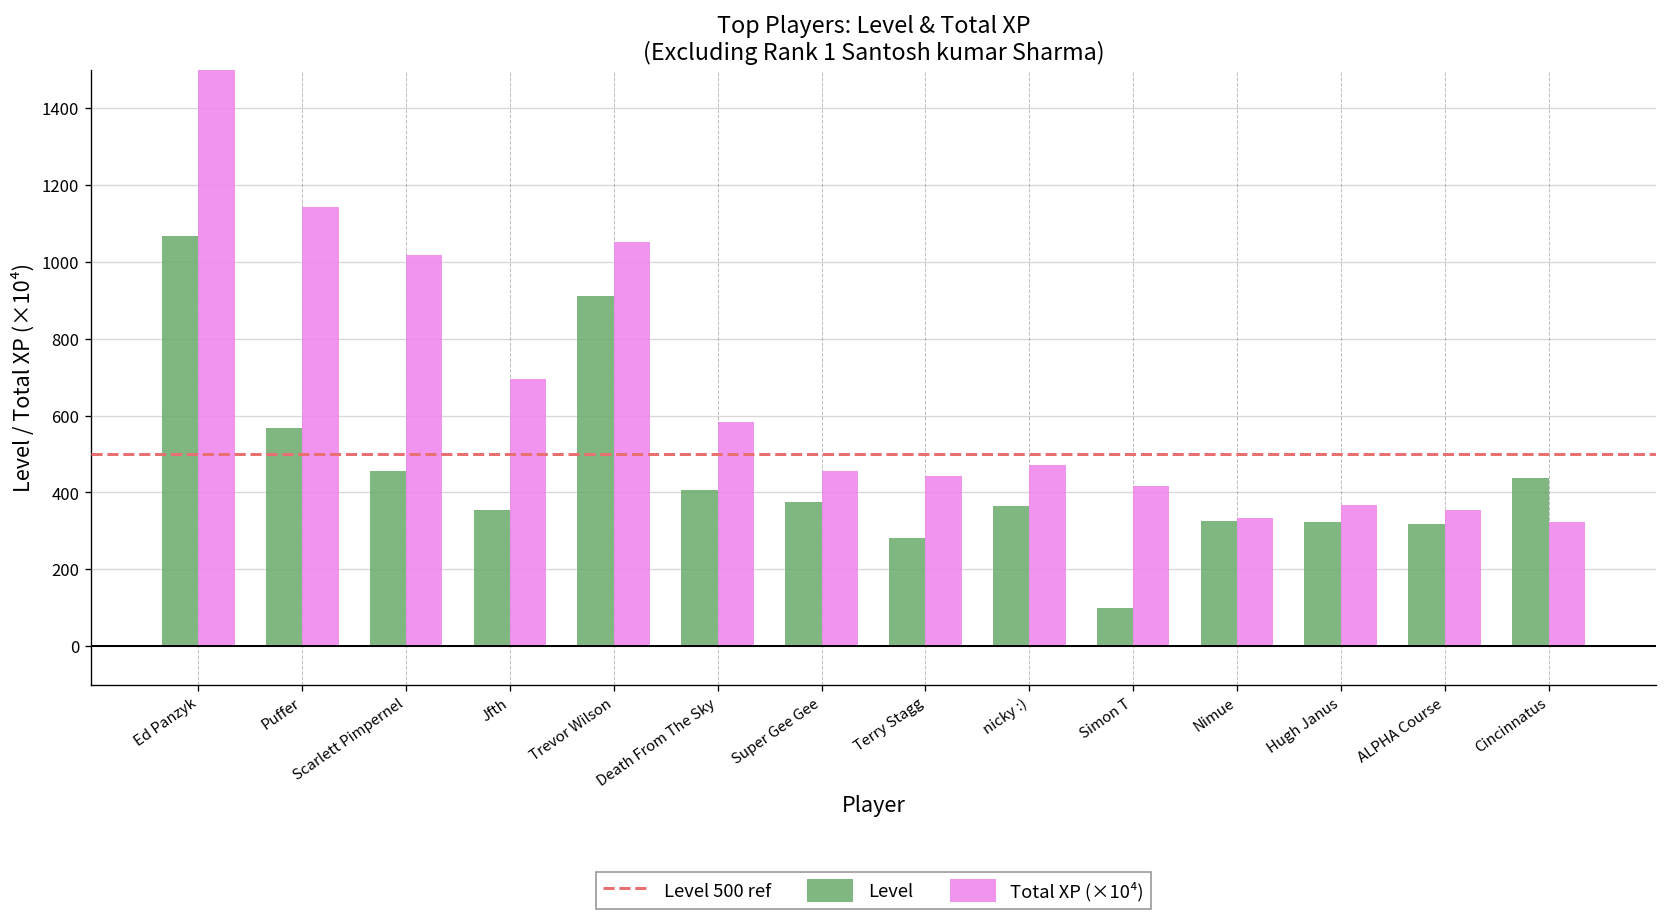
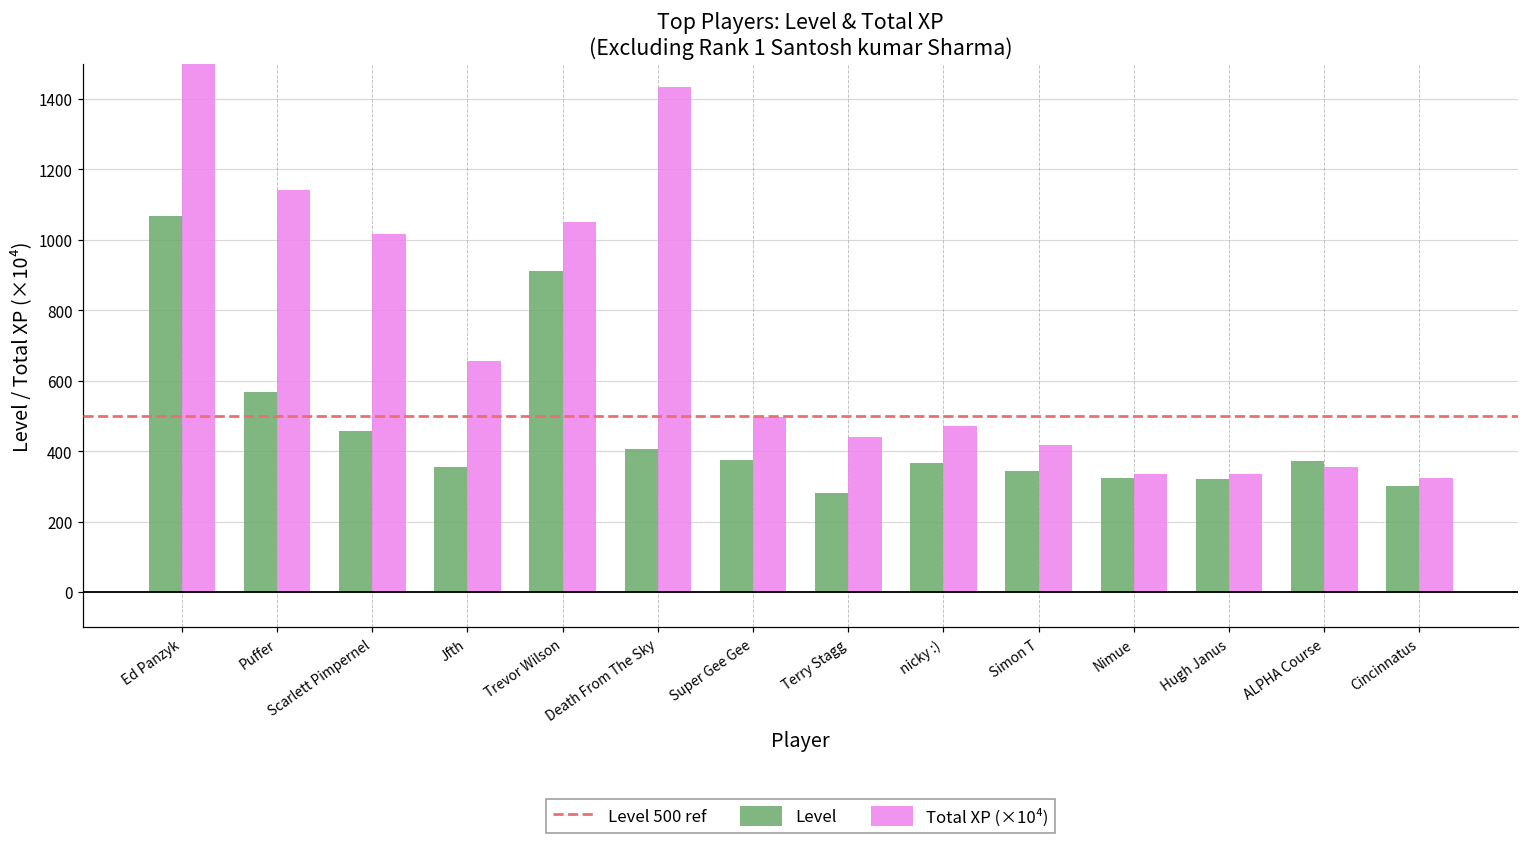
  {
    "Level": {
      "Ed Panzyk": 1070,
      "Puffer": 570,
      "Scarlett Pimpernel": 460,
      "Jfth": 350,
      "Trevor Wilson": 910,
      "Death From The Sky": 410,
      "Super Gee Gee": 370,
      "Terry Stagg": 280,
      "nicky :)": 370,
-     "Simon T": 100,
+     "Simon T": 340,
      "Nimue": 330,
      "Hugh Janus": 320,
-     "ALPHA Course": 320,
-     "Cincinnatus": 440
+     "ALPHA Course": 370,
+     "Cincinnatus": 300
    },
    "Total XP (×10⁴)": {
      "Puffer": 1140,
      "Scarlett Pimpernel": 1020,
-     "Jfth": 700,
+     "Jfth": 660,
      "Trevor Wilson": 1050,
-     "Death From The Sky": 580,
-     "Super Gee Gee": 450,
+     "Death From The Sky": 1430,
+     "Super Gee Gee": 500,
      "Terry Stagg": 440,
      "nicky :)": 470,
      "Simon T": 420,
      "Nimue": 330,
-     "Hugh Janus": 370,
+     "Hugh Janus": 330,
      "ALPHA Course": 360,
      "Cincinnatus": 320
    }
  }
